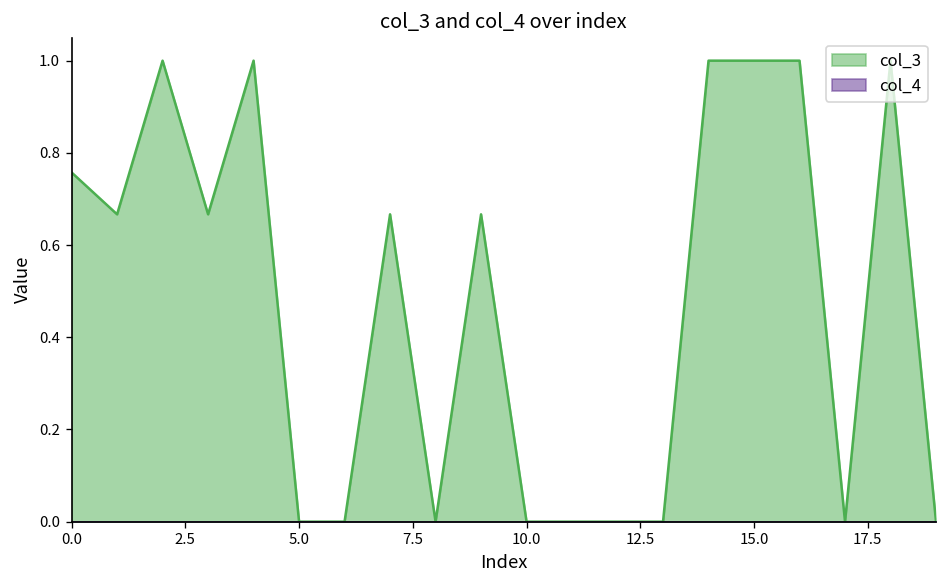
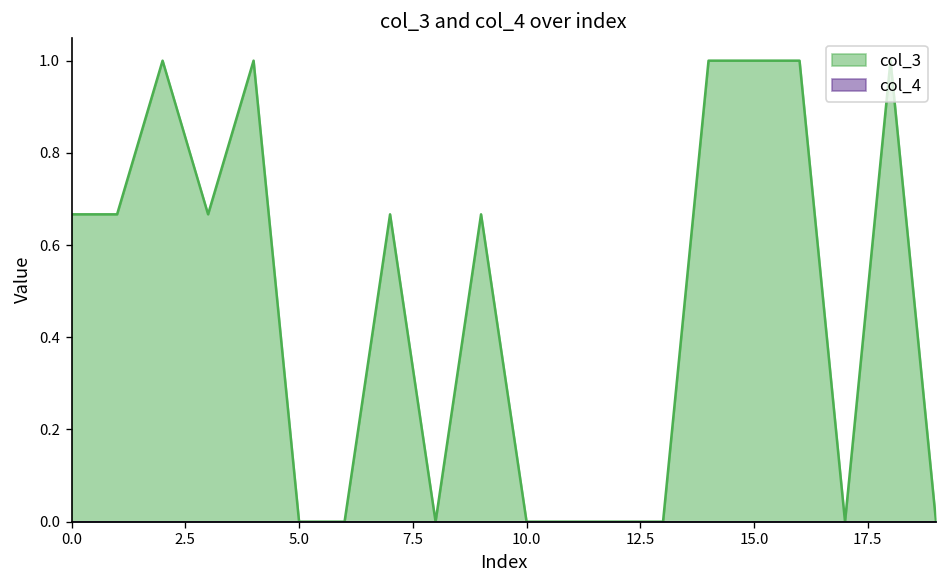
  {
    "col_3": {
-     "0.0": 0.76,
+     "0.0": 0.67,
      "15.0": 1.00
    },
    "col_4": {
      "0.0": 0.00,
      "15.0": 0.00
    }
  }
